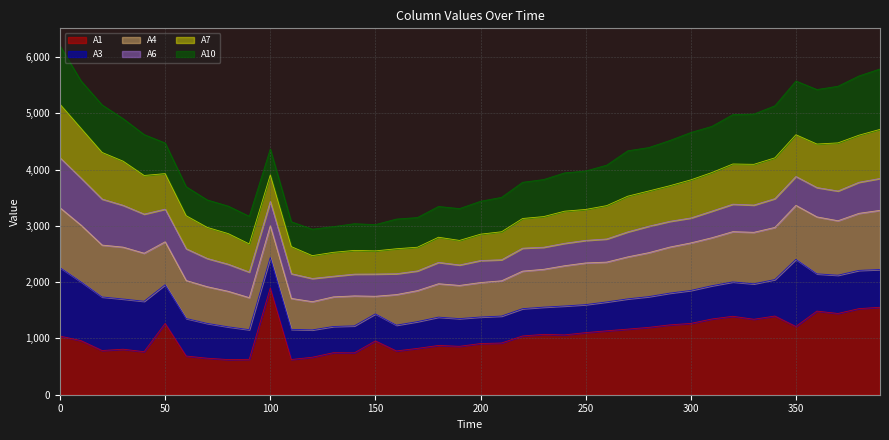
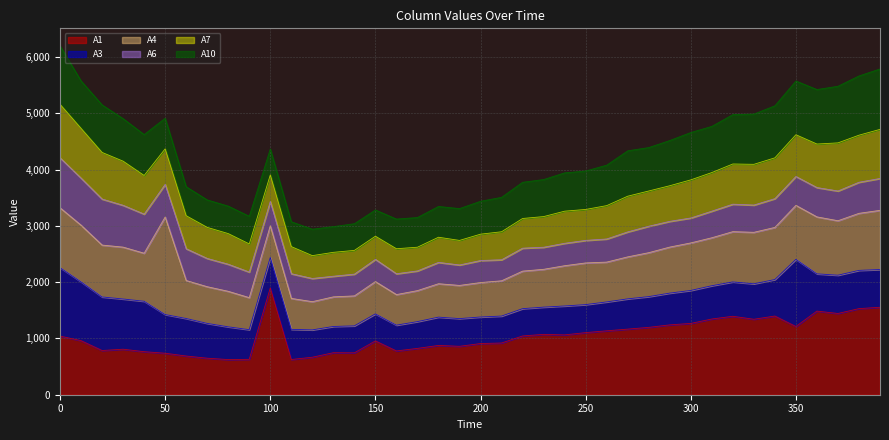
  {
    "A1": {
      "0": "1,000",
-     "50": "1,300",
+     "50": "700",
      "100": "1,900",
      "150": "1,000",
      "200": "900",
      "250": "1,100",
      "300": "1,300",
      "350": "1,200"
    },
    "A3": {
      "0": "1,200",
      "50": "700",
      "100": "500",
      "150": "500",
      "200": "500",
      "250": "500",
      "300": "600",
      "350": "1,200"
    },
    "A4": {
      "0": "1,100",
-     "50": "800",
+     "50": "1,700",
      "100": "600",
-     "150": "300",
+     "150": "600",
      "200": "600",
      "250": "700",
      "300": "800",
      "350": "1,000"
    },
    "A6": {
      "0": "900",
      "50": "600",
      "100": "400",
      "150": "400",
      "200": "400",
      "250": "400",
      "300": "400",
      "350": "500"
    },
    "A7": {
      "0": "1,000",
      "50": "600",
      "100": "500",
      "150": "400",
      "200": "500",
      "250": "600",
      "300": "700",
      "350": "700"
    },
    "A10": {
      "0": "1,000",
      "50": "500",
      "100": "500",
      "150": "500",
      "200": "600",
      "250": "700",
      "300": "800",
      "350": "1,000"
    }
  }
